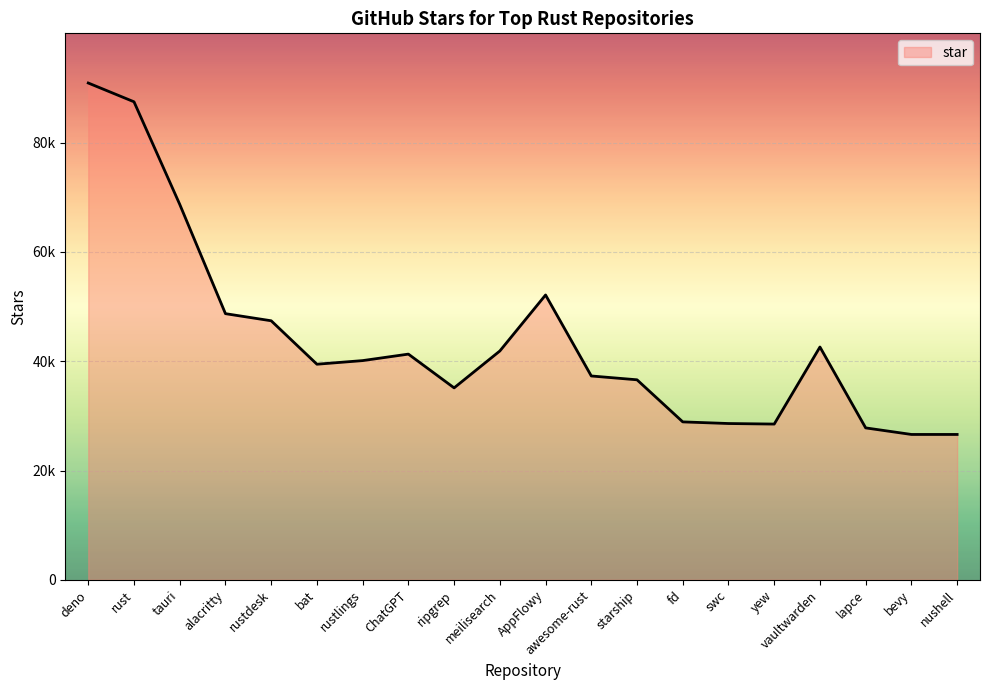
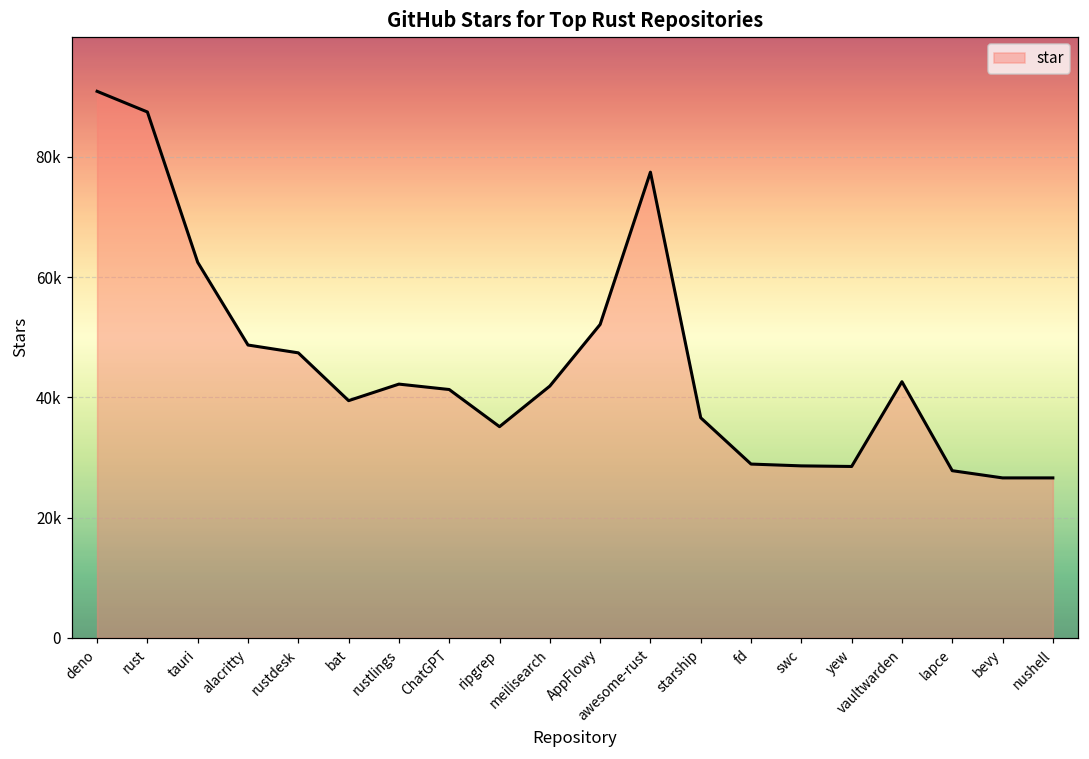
  {
    "deno": 91000,
    "rust": 87000,
-   "tauri": 69000,
+   "tauri": 62000,
    "alacritty": 49000,
    "rustdesk": 47000,
    "bat": 39000,
-   "rustlings": 40000,
+   "rustlings": 42000,
    "ChatGPT": 41000,
    "ripgrep": 35000,
    "meilisearch": 42000,
    "AppFlowy": 52000,
-   "awesome-rust": 37000,
+   "awesome-rust": 77000,
    "starship": 37000,
    "fd": 29000,
    "swc": 29000,
    "yew": 29000,
    "vaultwarden": 43000,
    "lapce": 28000,
    "bevy": 27000,
    "nushell": 27000
  }
